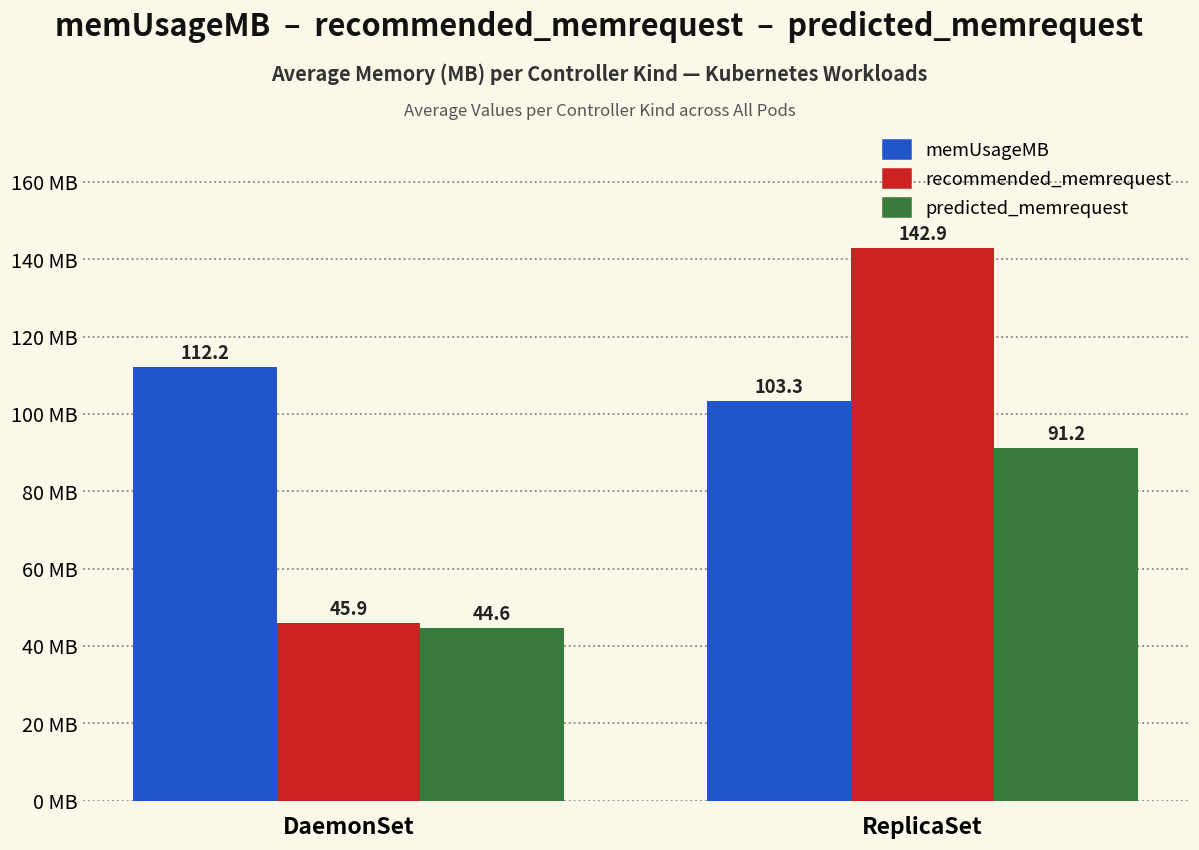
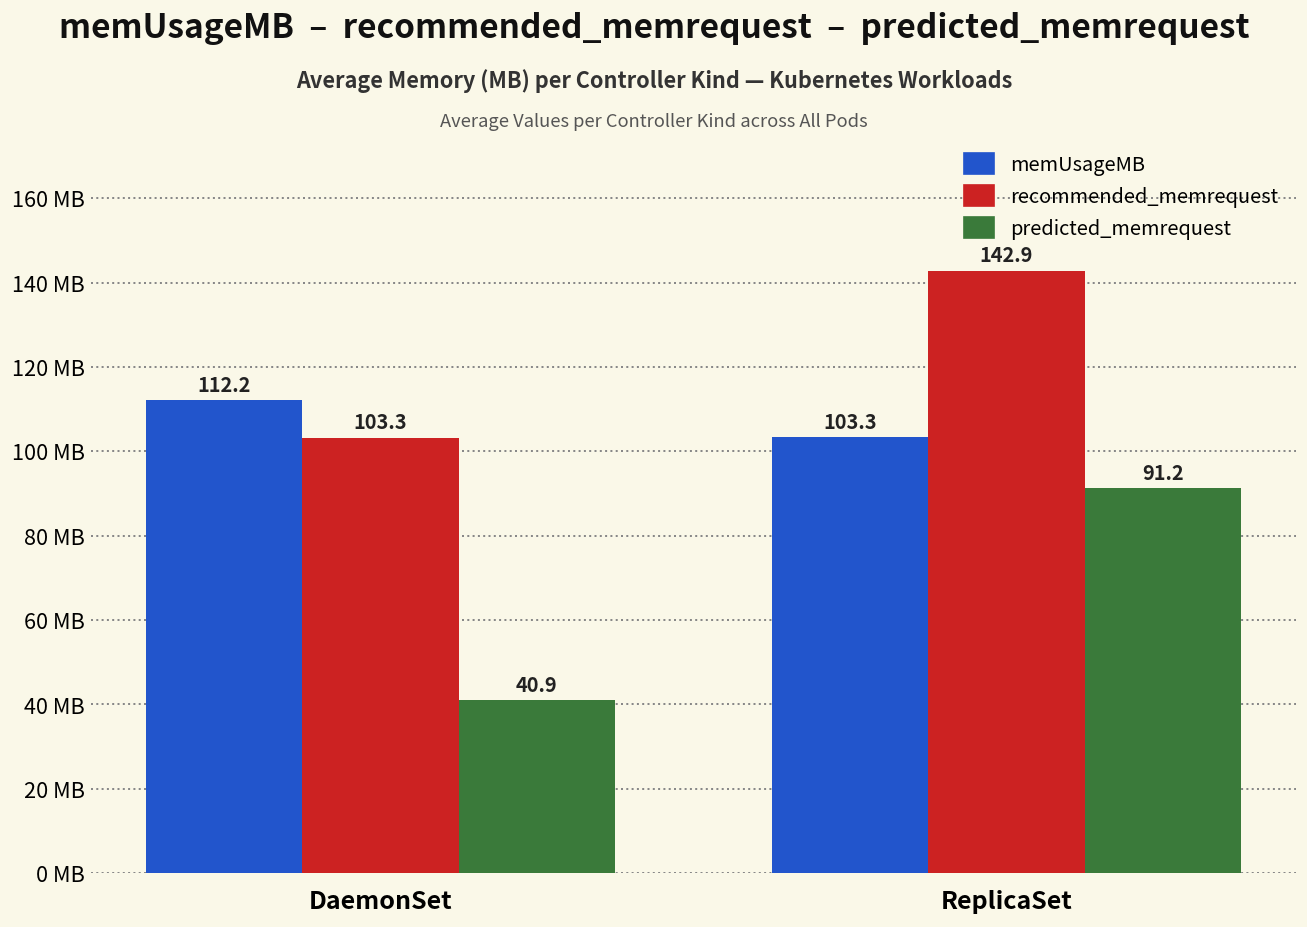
  {
    "memUsageMB": {
      "DaemonSet": 112.2,
      "ReplicaSet": 103.3
    },
    "recommended_memrequest": {
-     "DaemonSet": 45.9,
+     "DaemonSet": 103.3,
      "ReplicaSet": 142.9
    },
    "predicted_memrequest": {
-     "DaemonSet": 44.6,
+     "DaemonSet": 40.9,
      "ReplicaSet": 91.2
    }
  }
